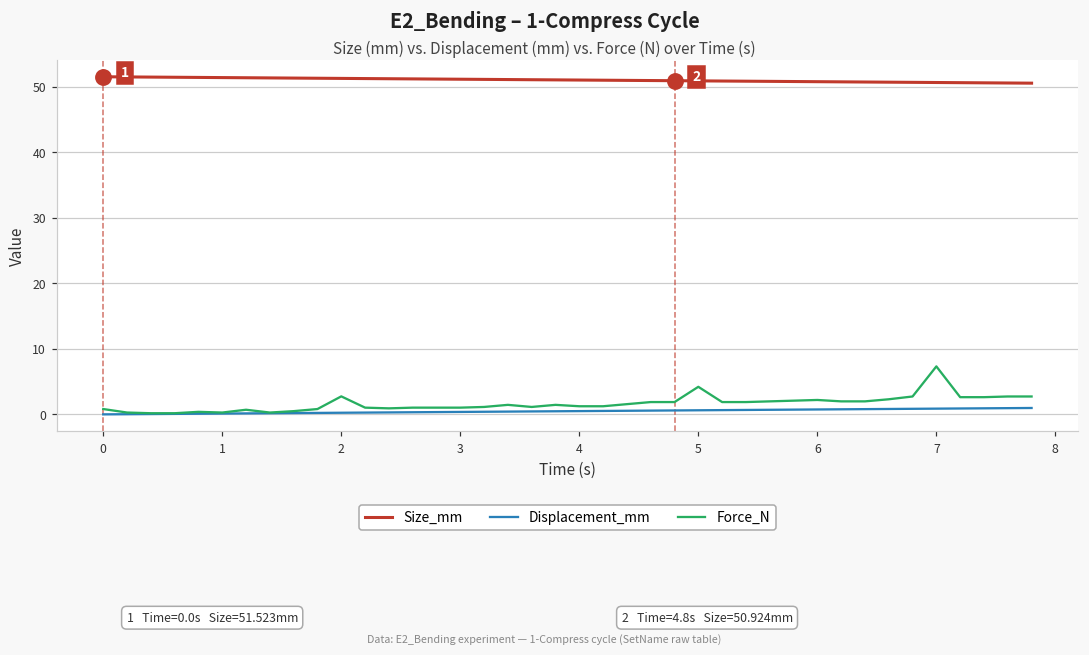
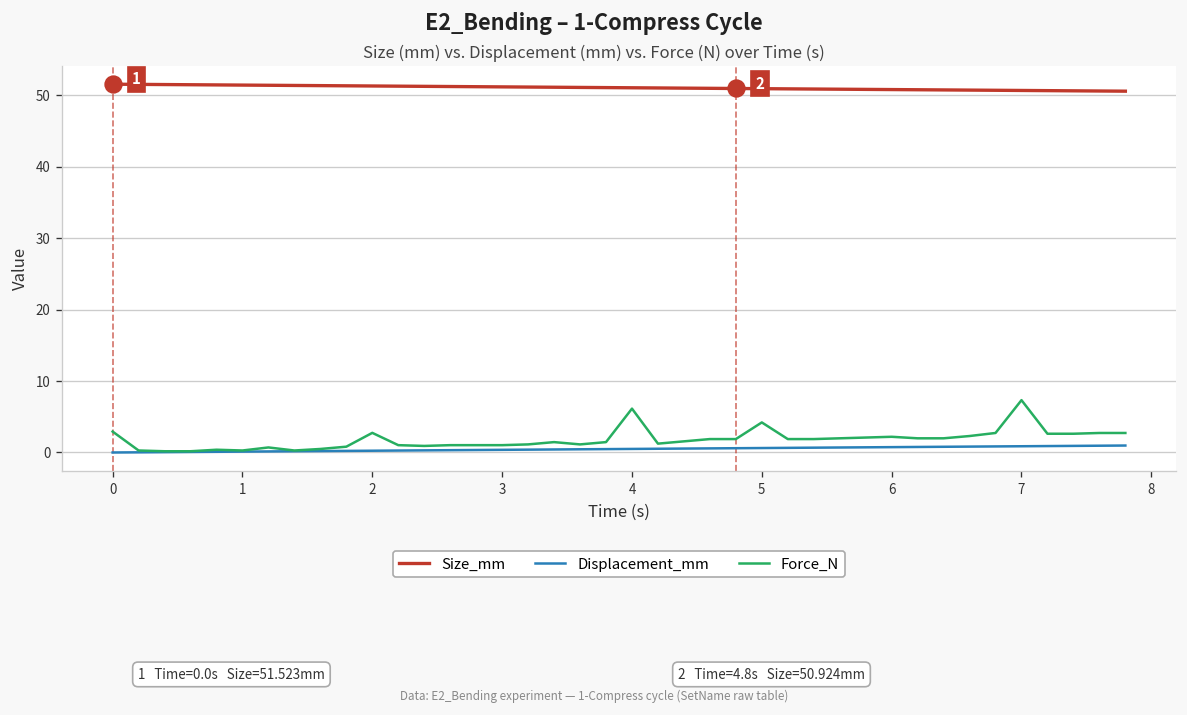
  {
    "Displacement_mm": {
      "0": 0,
      "2": 0,
      "3": 0,
      "4": 0,
      "5": 1,
      "6": 1,
      "7": 1
    },
    "Force_N": {
-     "0": 1,
+     "0": 3,
      "2": 3,
      "3": 1,
-     "4": 1,
+     "4": 6,
      "5": 4,
      "6": 2,
      "7": 7
    }
  }
